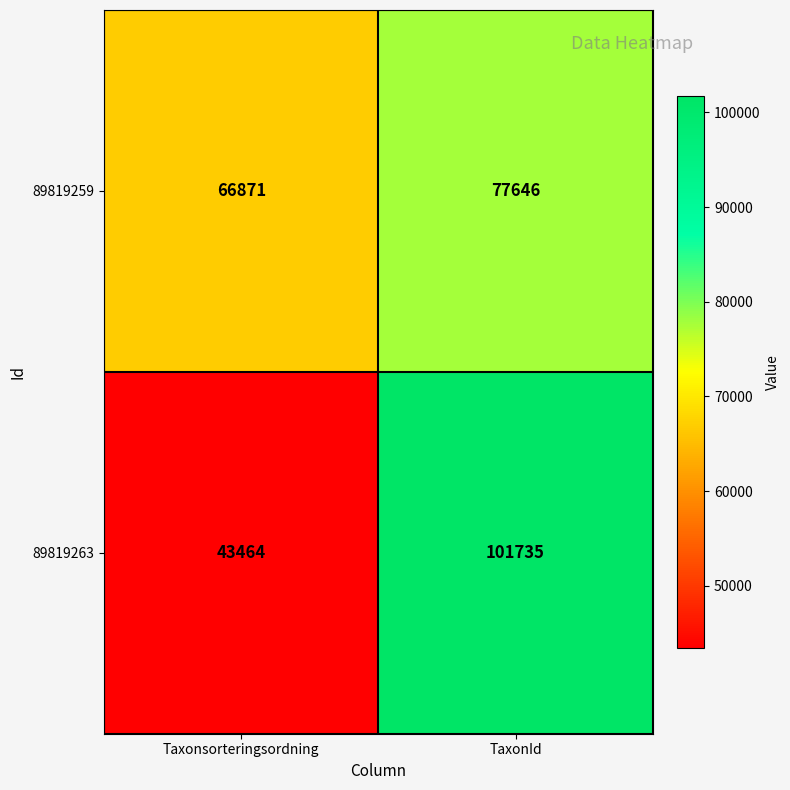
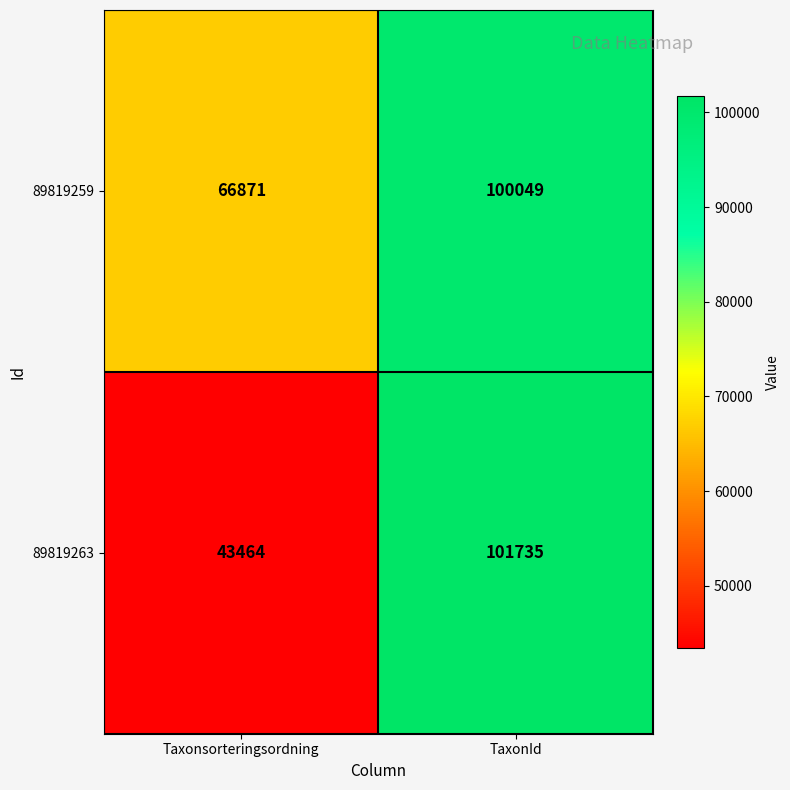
  {
    "89819259": {
      "Taxonsorteringsordning": 66871,
-     "TaxonId": 77646
+     "TaxonId": 100049
    },
    "89819263": {
      "Taxonsorteringsordning": 43464,
      "TaxonId": 101735
    }
  }
